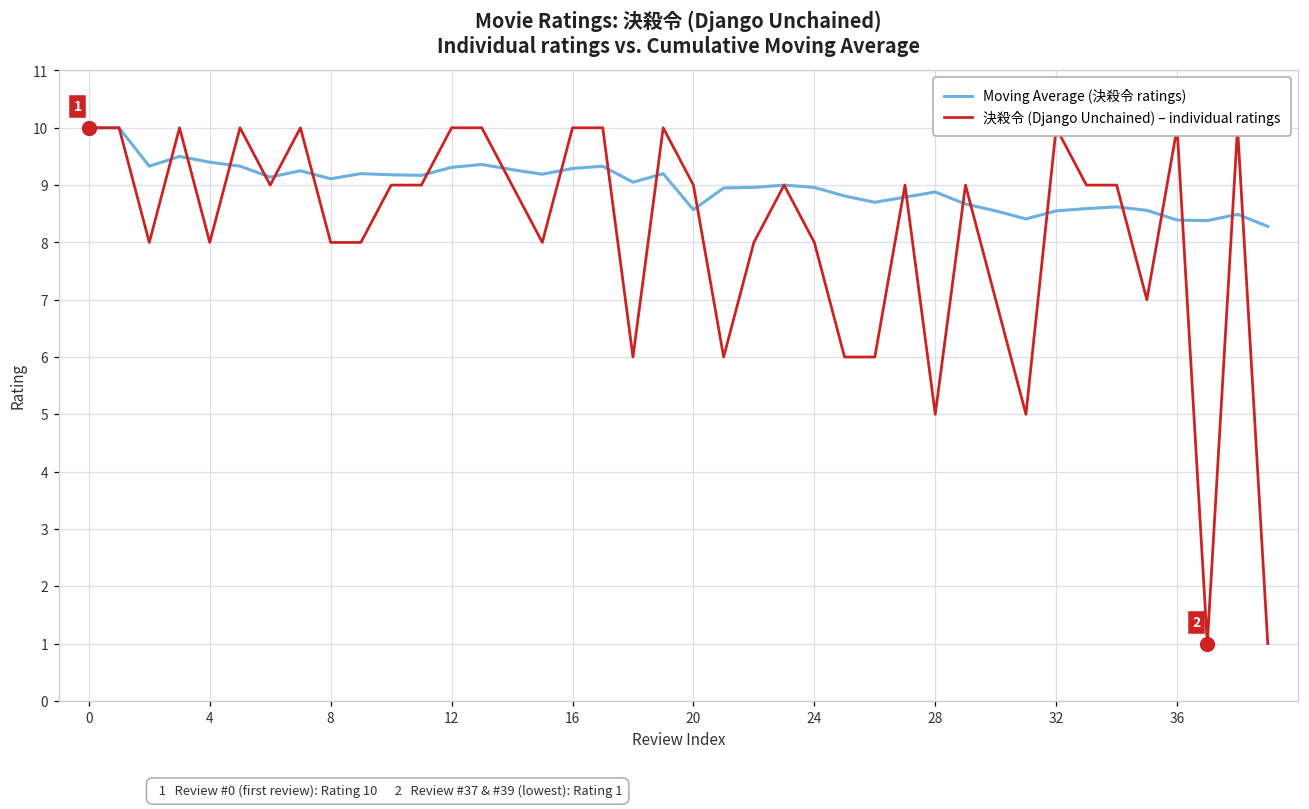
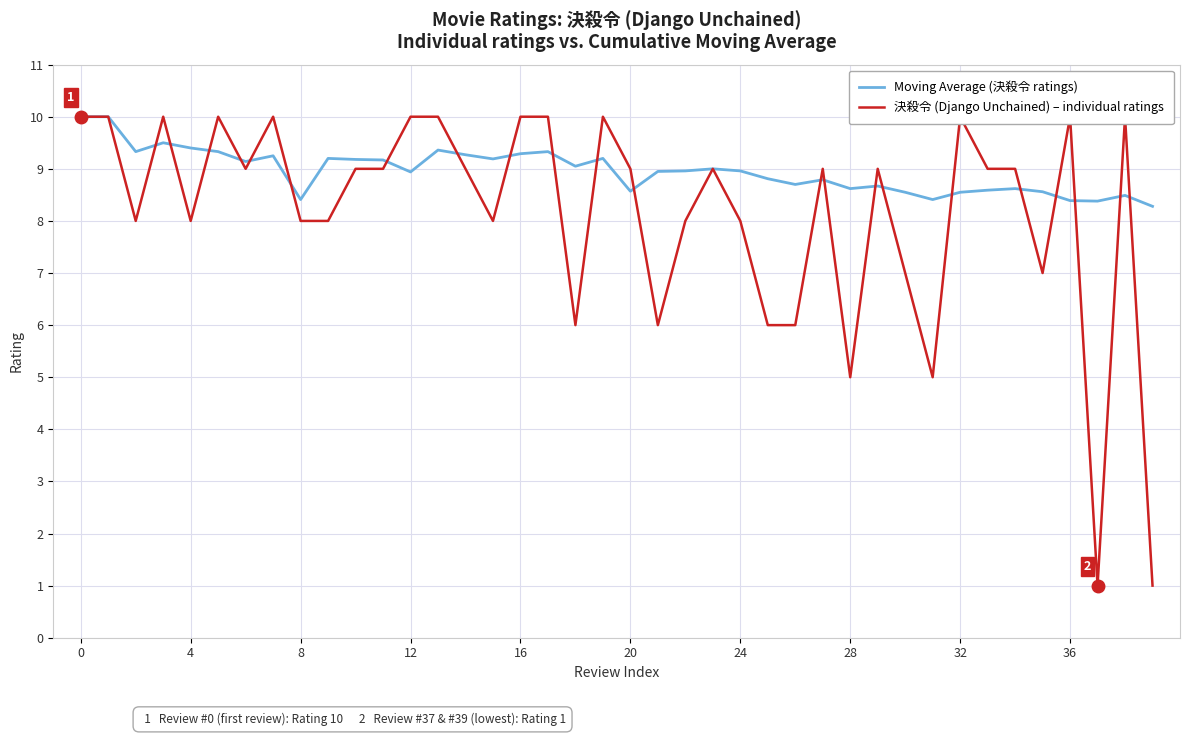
  {
    "Moving Average (決殺令 ratings)": {
      "4": 9.4,
-     "8": 9.1,
-     "12": 9.3,
+     "8": 8.4,
+     "12": 8.9,
      "16": 9.3,
      "20": 8.6,
      "24": 9.0,
-     "28": 8.9,
+     "28": 8.6,
      "32": 8.6,
      "36": 8.4
    }
  }
